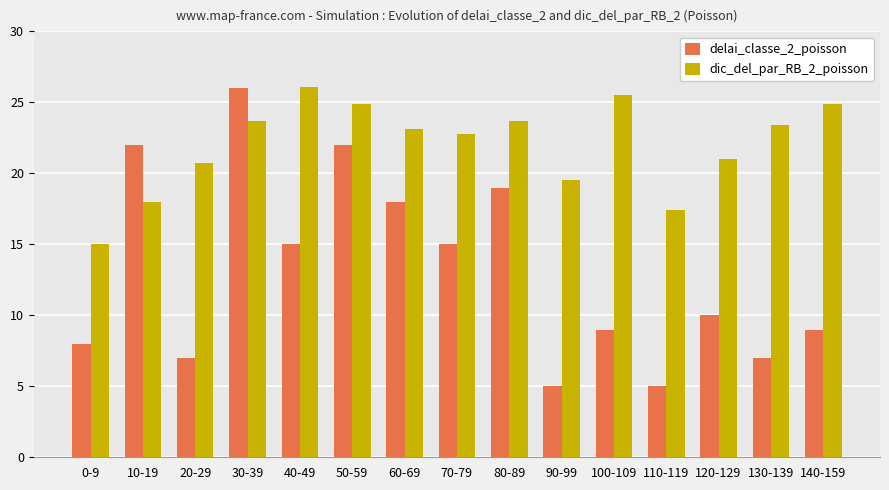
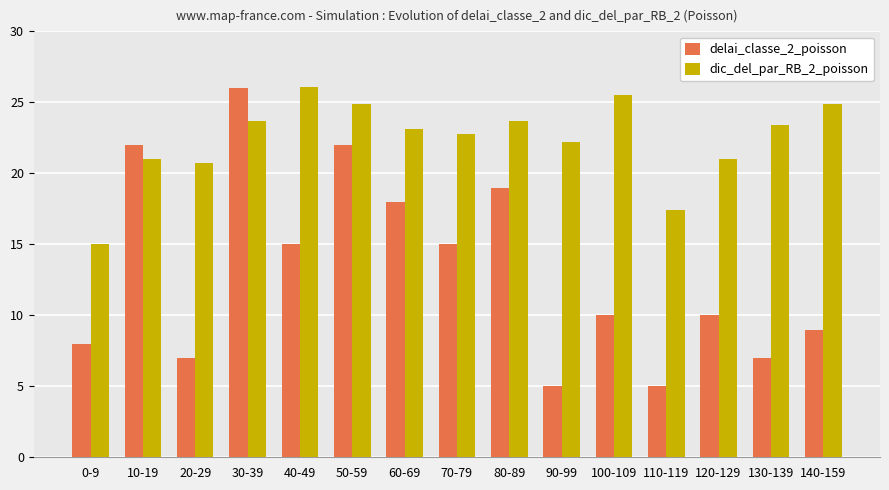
  {
    "delai_classe_2_poisson": {
      "0-9": 8,
      "10-19": 22,
      "20-29": 7,
      "30-39": 26,
      "40-49": 15,
      "50-59": 22,
      "60-69": 18,
      "70-79": 15,
      "80-89": 19,
      "90-99": 5,
-     "100-109": 9,
+     "100-109": 10,
      "110-119": 5,
      "120-129": 10,
      "130-139": 7,
      "140-159": 9
    },
    "dic_del_par_RB_2_poisson": {
      "0-9": 15.0,
-     "10-19": 18.0,
+     "10-19": 21.0,
      "20-29": 20.7,
      "30-39": 23.7,
      "40-49": 26.1,
      "50-59": 24.9,
      "60-69": 23.1,
      "70-79": 22.8,
      "80-89": 23.7,
-     "90-99": 19.5,
+     "90-99": 22.2,
      "100-109": 25.5,
      "110-119": 17.4,
      "120-129": 21.0,
      "130-139": 23.4,
      "140-159": 24.9
    }
  }
